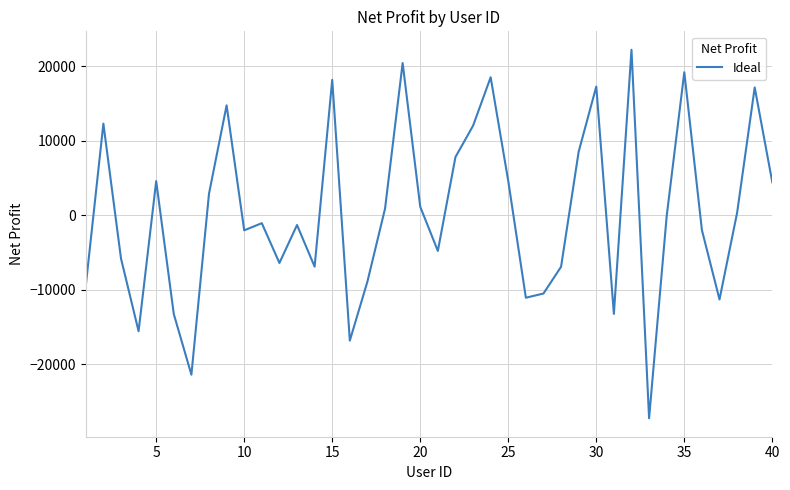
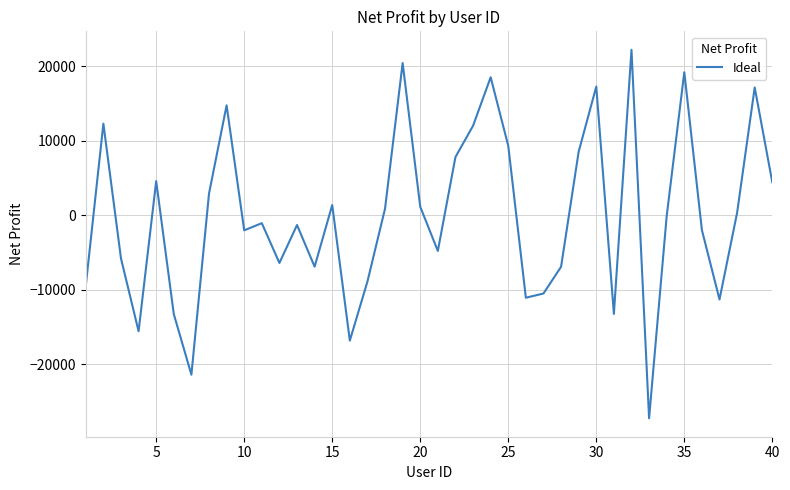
  {
    "5": 5000,
    "10": -2000,
-   "15": 18000,
+   "15": 1000,
    "20": 1000,
-   "25": 5000,
+   "25": 9000,
    "30": 17000,
    "35": 19000,
    "40": 4000
  }
